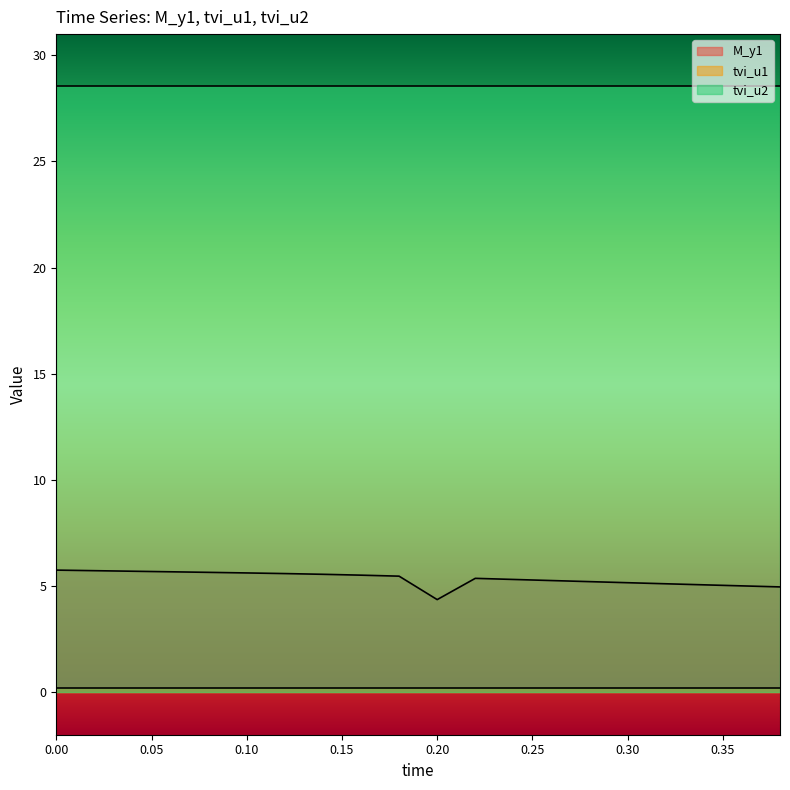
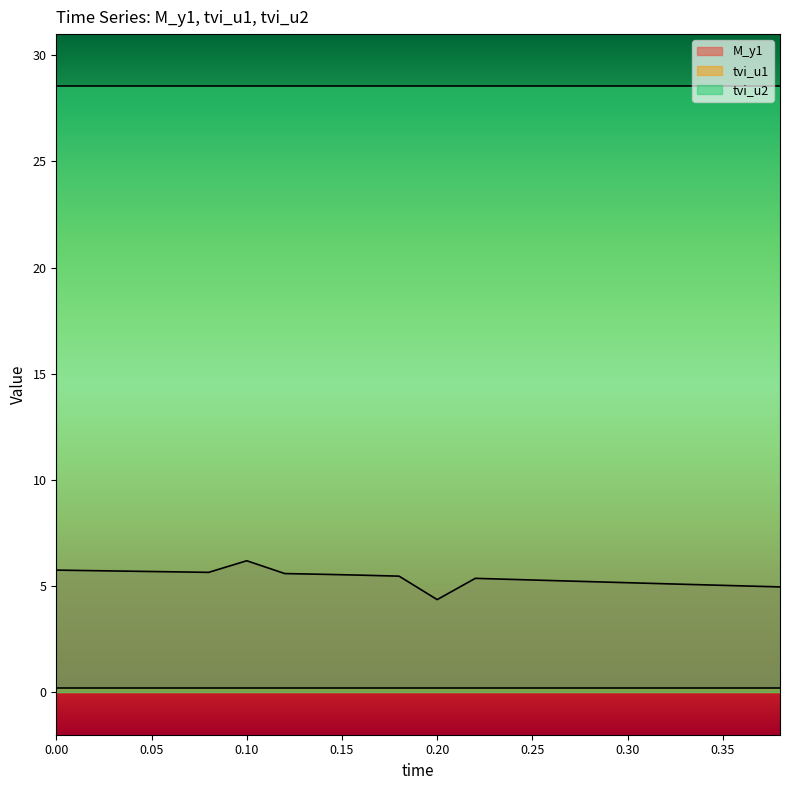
  {
    "M_y1": {
      "0.00": 5.8,
-     "0.10": 5.6,
+     "0.10": 6.2,
      "0.20": 4.4,
      "0.30": 5.2
    },
    "tvi_u1": {
      "0.00": 0.2,
      "0.10": 0.2,
      "0.20": 0.2,
      "0.30": 0.2
    },
    "tvi_u2": {
      "0.00": 28.5,
      "0.10": 28.5,
      "0.20": 28.5,
      "0.30": 28.5
    }
  }
